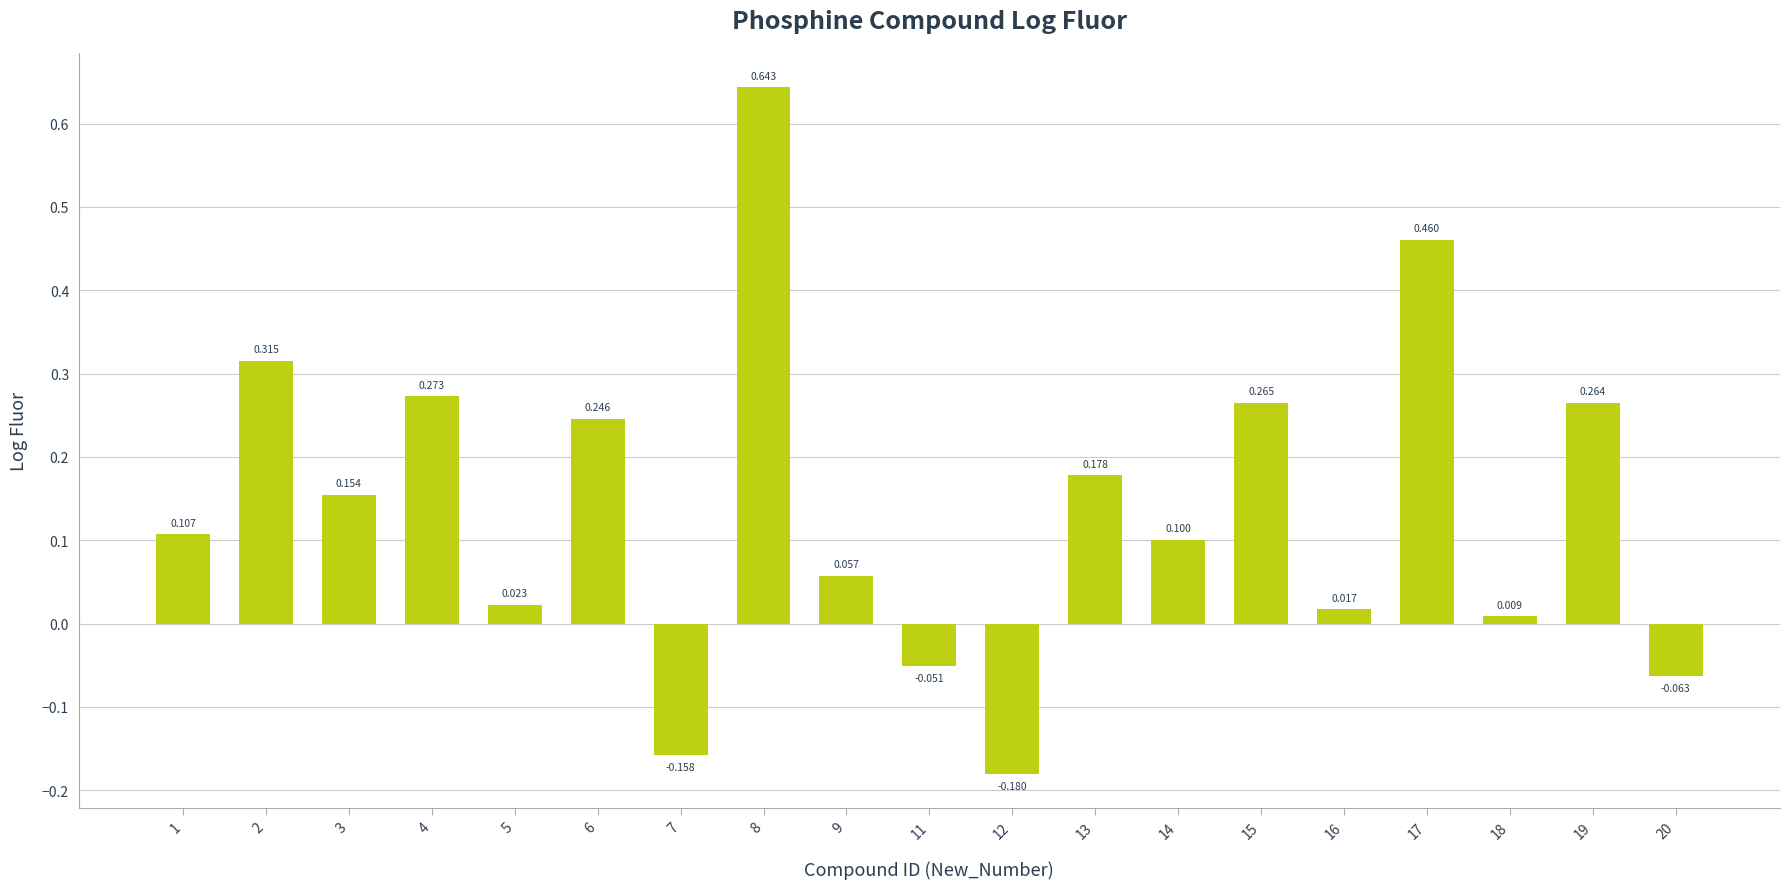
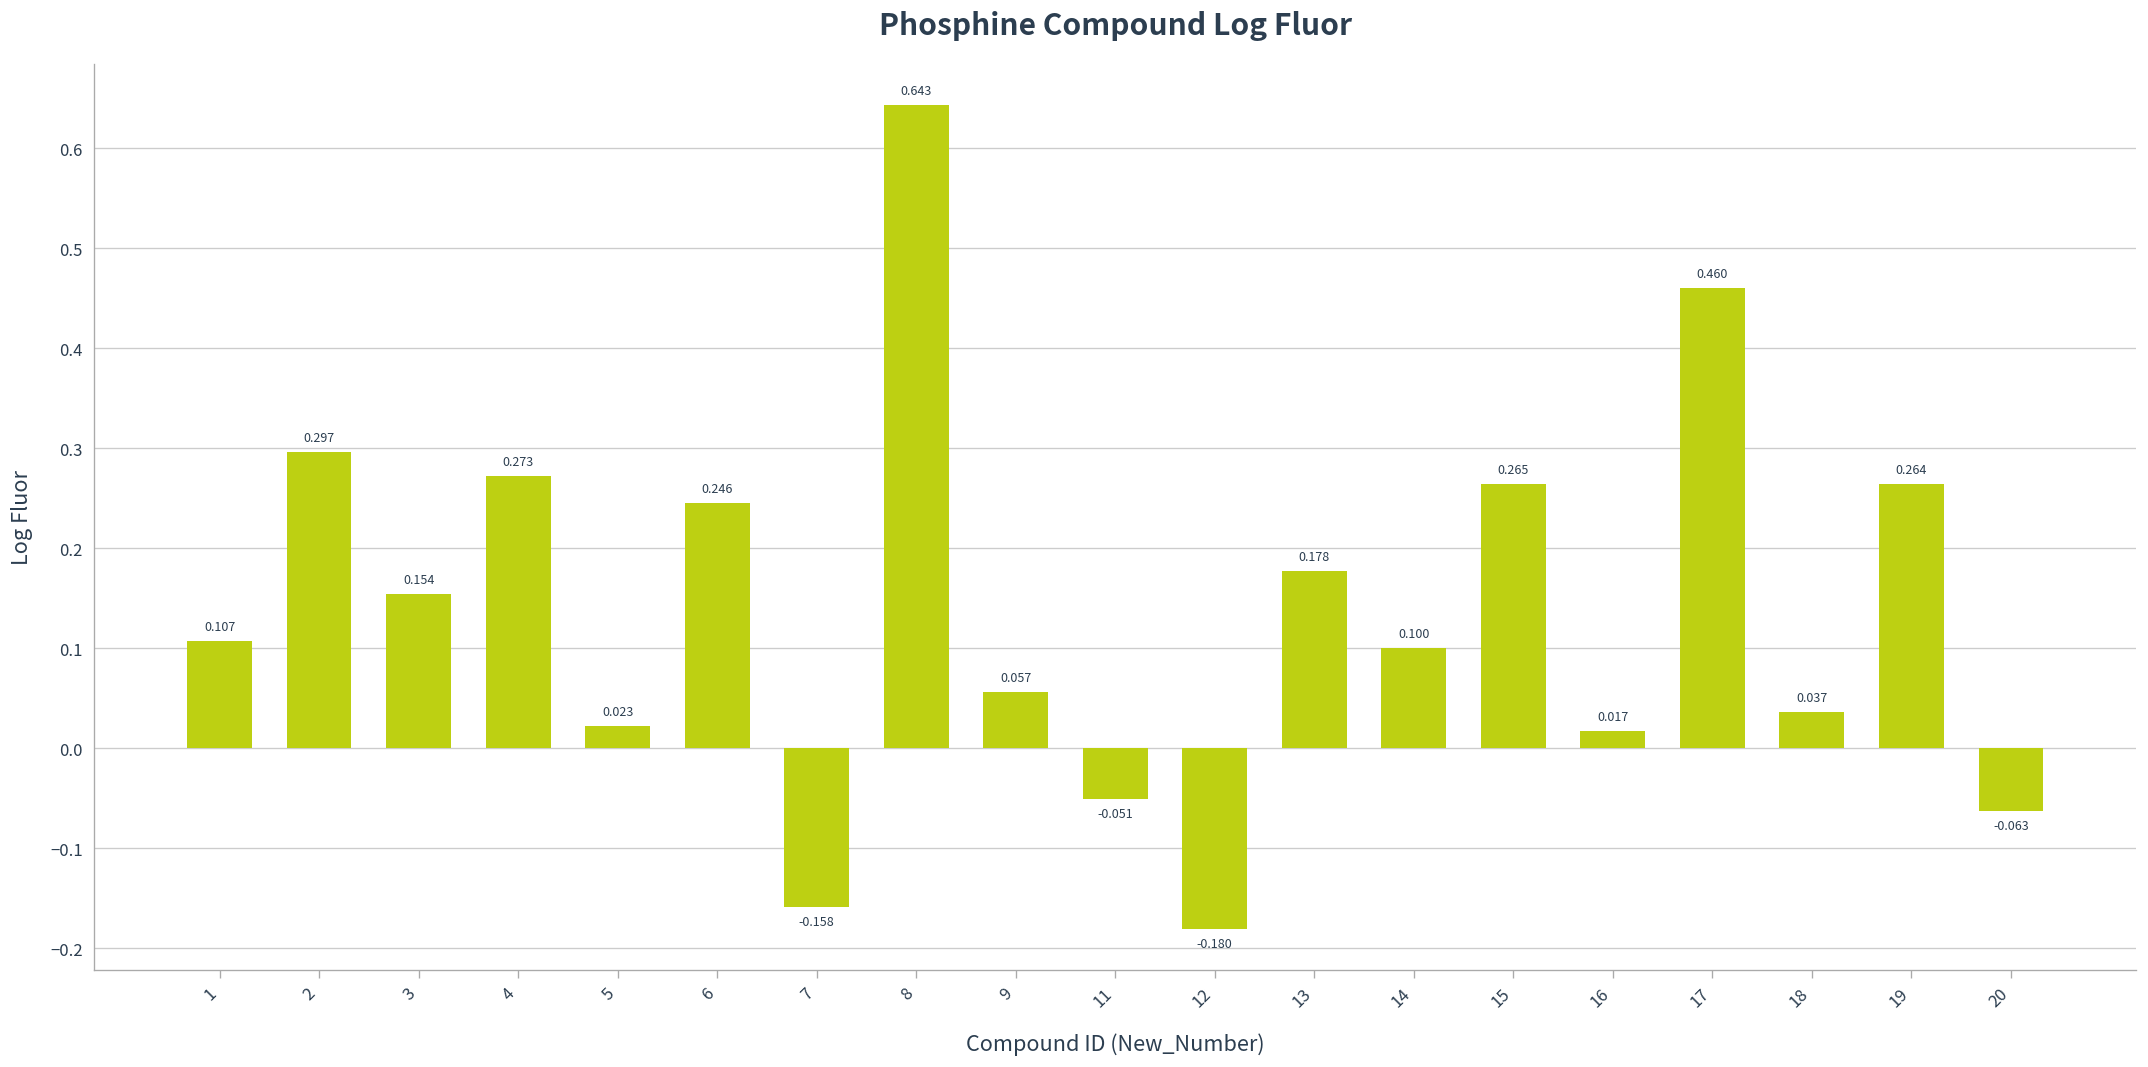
  {
    "1": 0.107,
-   "2": 0.315,
+   "2": 0.297,
    "3": 0.154,
    "4": 0.273,
    "5": 0.023,
    "6": 0.246,
    "7": -0.158,
    "8": 0.643,
    "9": 0.057,
    "11": -0.051,
    "12": -0.180,
    "13": 0.178,
    "14": 0.100,
    "15": 0.265,
    "16": 0.017,
    "17": 0.460,
-   "18": 0.009,
+   "18": 0.037,
    "19": 0.264,
    "20": -0.063
  }
